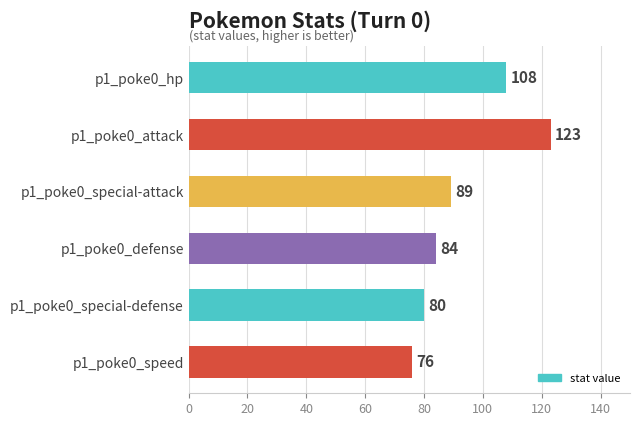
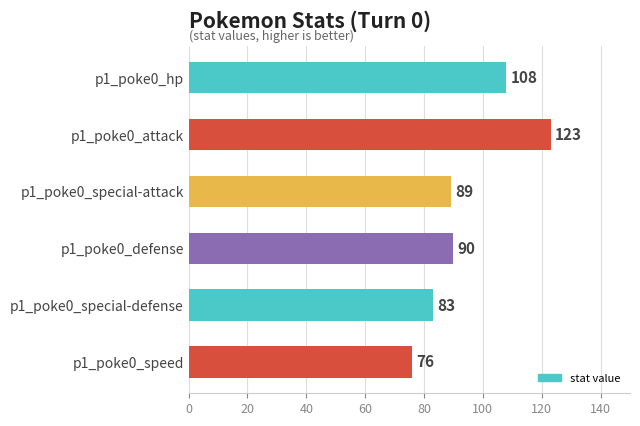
  {
    "p1_poke0_hp": 108,
    "p1_poke0_attack": 123,
    "p1_poke0_special-attack": 89,
-   "p1_poke0_defense": 84,
-   "p1_poke0_special-defense": 80,
+   "p1_poke0_defense": 90,
+   "p1_poke0_special-defense": 83,
    "p1_poke0_speed": 76
  }
